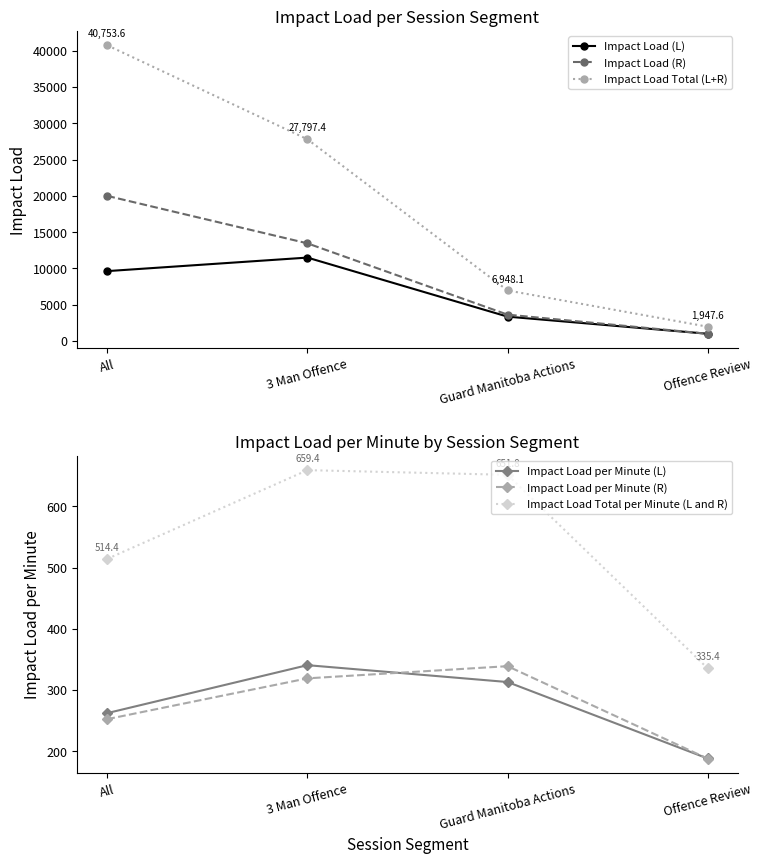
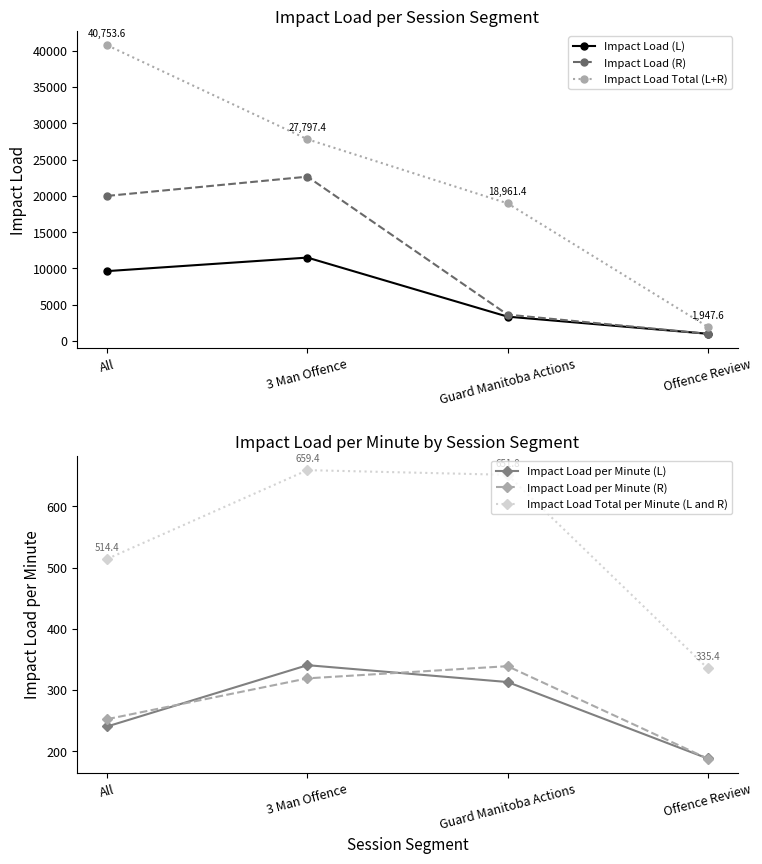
  {
    "Impact Load per Session Segment": {
      "Impact Load (L)": {
        "All": "10000",
        "3 Man Offence": "11000"
      },
      "Impact Load (R)": {
        "All": "20000",
-       "3 Man Offence": "13000"
+       "3 Man Offence": "23000"
      },
      "Impact Load Total (L+R)": {
        "All": "40,753.6",
        "3 Man Offence": "27,797.4",
-       "Guard Manitoba Actions": "6,948.1",
+       "Guard Manitoba Actions": "18,961.4",
        "Offence Review": "1,947.6"
      }
    },
    "Impact Load per Minute by Session Segment": {
      "Impact Load per Minute (L)": {
-       "All": "260",
+       "All": "240",
        "3 Man Offence": "340",
        "Guard Manitoba Actions": "310"
      },
      "Impact Load per Minute (R)": {
        "All": "250",
        "3 Man Offence": "320",
        "Guard Manitoba Actions": "340"
      },
      "Impact Load Total per Minute (L and R)": {
        "All": "514.4",
        "3 Man Offence": "659.4",
        "Offence Review": "335.4"
      }
    }
  }
